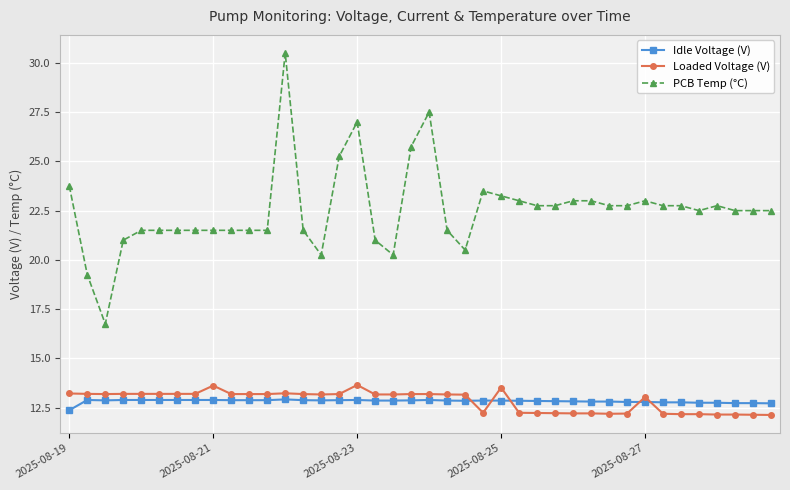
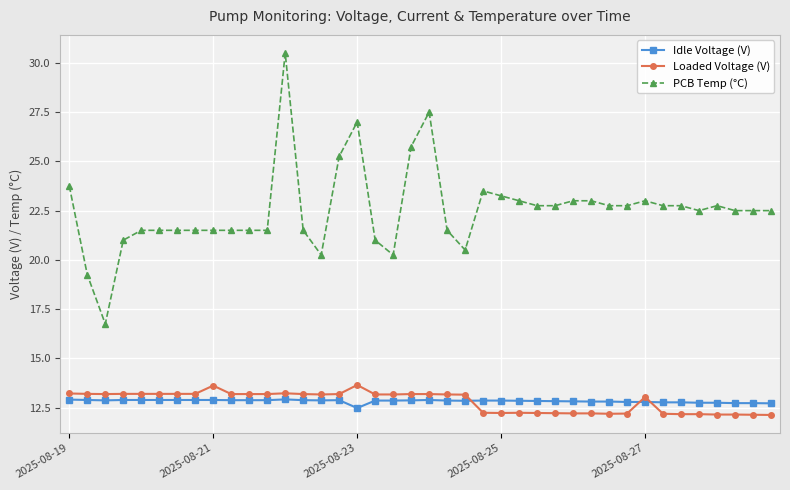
  {
    "Idle Voltage (V)": {
-     "2025-08-19": 12.4,
+     "2025-08-19": 12.9,
      "2025-08-21": 12.9,
-     "2025-08-23": 12.9,
+     "2025-08-23": 12.5,
      "2025-08-25": 12.9,
      "2025-08-27": 12.8
    },
    "Loaded Voltage (V)": {
      "2025-08-19": 13.2,
      "2025-08-21": 13.6,
      "2025-08-23": 13.7,
-     "2025-08-25": 13.5,
+     "2025-08-25": 12.2,
      "2025-08-27": 13.0
    },
    "PCB Temp (°C)": {
      "2025-08-19": 23.8,
      "2025-08-21": 21.5,
      "2025-08-23": 27.0,
      "2025-08-25": 23.3,
      "2025-08-27": 23.0
    }
  }
